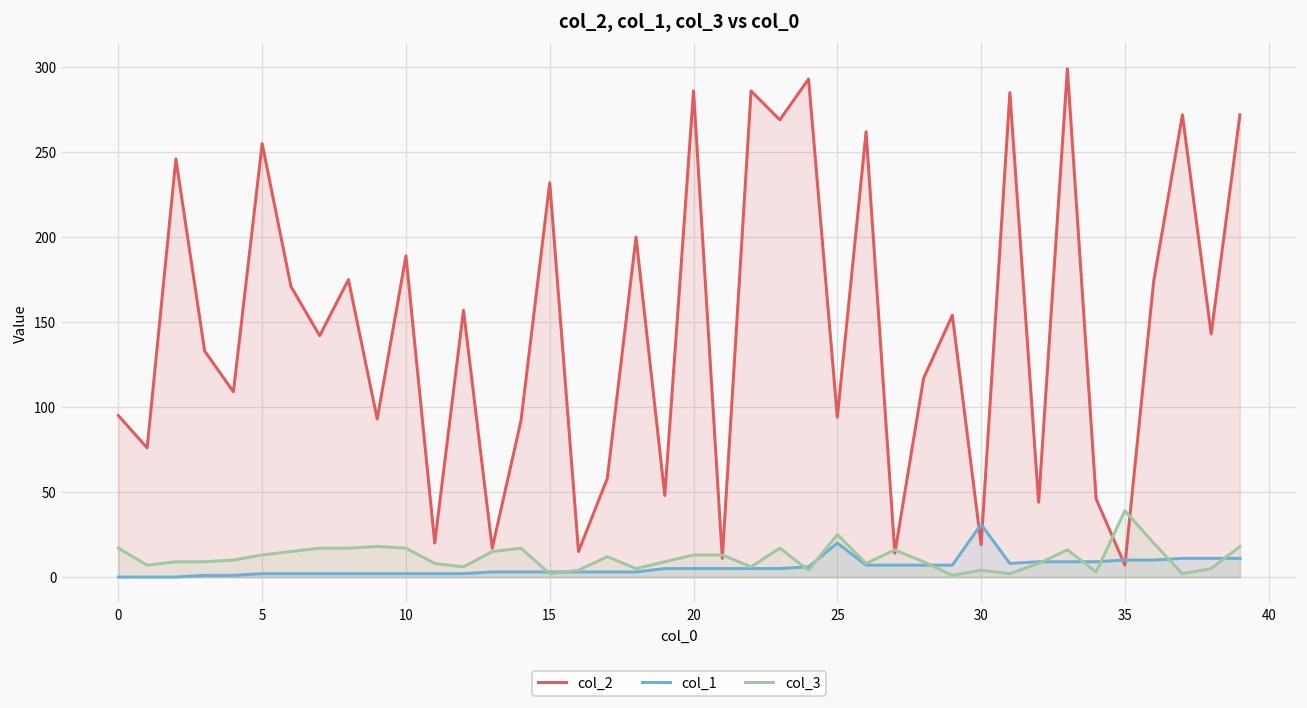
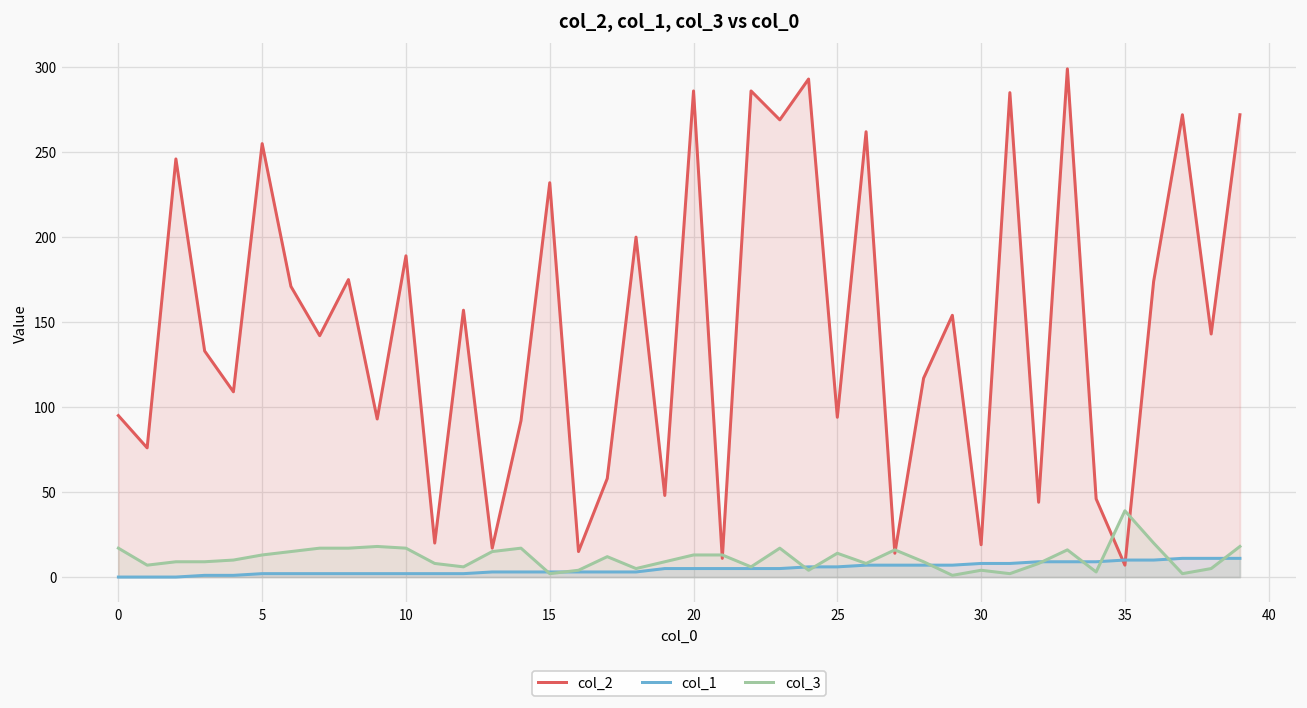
  {
    "col_2": {
      "0": 95,
      "5": 255,
      "10": 189,
      "15": 232,
      "20": 286,
      "25": 94,
      "30": 19,
      "35": 7
    },
    "col_1": {
      "0": 0,
      "5": 2,
      "10": 2,
      "20": 5,
-     "25": 20,
-     "30": 31,
+     "25": 6,
+     "30": 8,
      "35": 10
    },
    "col_3": {
      "0": 17,
      "5": 13,
      "10": 17,
      "20": 13,
-     "25": 25,
+     "25": 14,
      "30": 4,
      "35": 39
    }
  }
